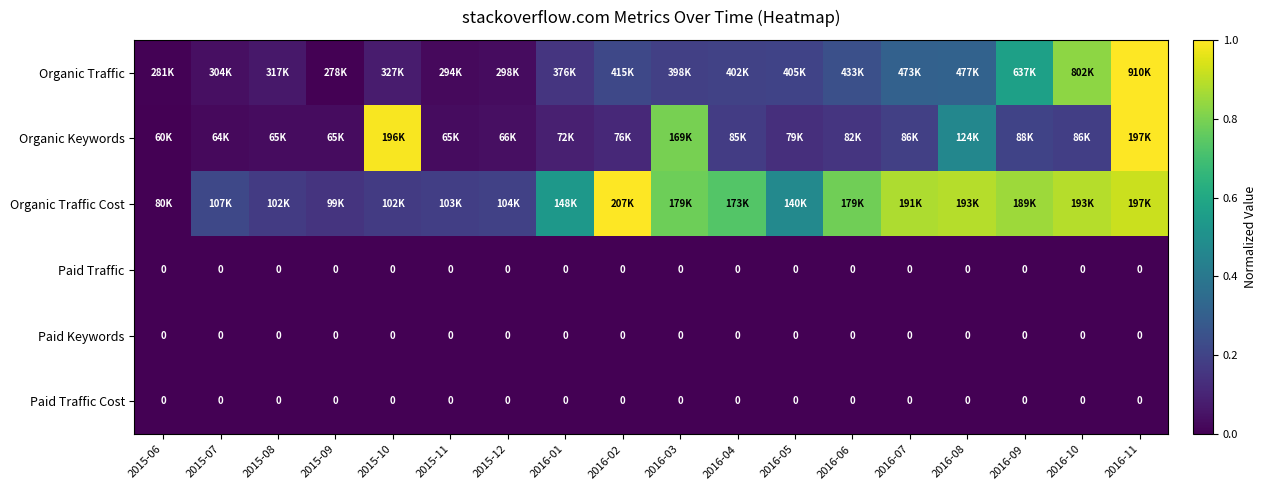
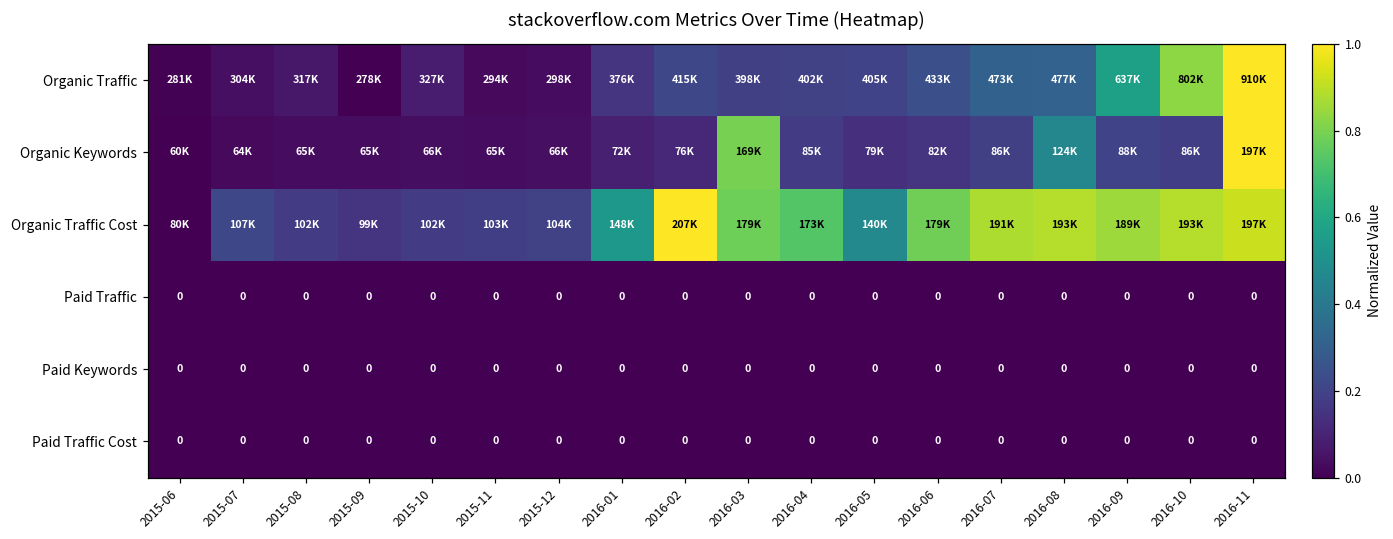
  {
    "Organic Traffic": {
      "2015-06": "281K",
      "2015-07": "304K",
      "2015-08": "317K",
      "2015-09": "278K",
      "2015-10": "327K",
      "2015-11": "294K",
      "2015-12": "298K",
      "2016-01": "376K",
      "2016-02": "415K",
      "2016-03": "398K",
      "2016-04": "402K",
      "2016-05": "405K",
      "2016-06": "433K",
      "2016-07": "473K",
      "2016-08": "477K",
      "2016-09": "637K",
      "2016-10": "802K",
      "2016-11": "910K"
    },
    "Organic Keywords": {
      "2015-06": "60K",
      "2015-07": "64K",
      "2015-08": "65K",
      "2015-09": "65K",
-     "2015-10": "196K",
+     "2015-10": "66K",
      "2015-11": "65K",
      "2015-12": "66K",
      "2016-01": "72K",
      "2016-02": "76K",
      "2016-03": "169K",
      "2016-04": "85K",
      "2016-05": "79K",
      "2016-06": "82K",
      "2016-07": "86K",
      "2016-08": "124K",
      "2016-09": "88K",
      "2016-10": "86K",
      "2016-11": "197K"
    },
    "Organic Traffic Cost": {
      "2015-06": "80K",
      "2015-07": "107K",
      "2015-08": "102K",
      "2015-09": "99K",
      "2015-10": "102K",
      "2015-11": "103K",
      "2015-12": "104K",
      "2016-01": "148K",
      "2016-02": "207K",
      "2016-03": "179K",
      "2016-04": "173K",
      "2016-05": "140K",
      "2016-06": "179K",
      "2016-07": "191K",
      "2016-08": "193K",
      "2016-09": "189K",
      "2016-10": "193K",
      "2016-11": "197K"
    },
    "Paid Traffic": {
      "2015-06": "0",
      "2015-07": "0",
      "2015-08": "0",
      "2015-09": "0",
      "2015-10": "0",
      "2015-11": "0",
      "2015-12": "0",
      "2016-01": "0",
      "2016-02": "0",
      "2016-03": "0",
      "2016-04": "0",
      "2016-05": "0",
      "2016-06": "0",
      "2016-07": "0",
      "2016-08": "0",
      "2016-09": "0",
      "2016-10": "0",
      "2016-11": "0"
    },
    "Paid Keywords": {
      "2015-06": "0",
      "2015-07": "0",
      "2015-08": "0",
      "2015-09": "0",
      "2015-10": "0",
      "2015-11": "0",
      "2015-12": "0",
      "2016-01": "0",
      "2016-02": "0",
      "2016-03": "0",
      "2016-04": "0",
      "2016-05": "0",
      "2016-06": "0",
      "2016-07": "0",
      "2016-08": "0",
      "2016-09": "0",
      "2016-10": "0",
      "2016-11": "0"
    },
    "Paid Traffic Cost": {
      "2015-06": "0",
      "2015-07": "0",
      "2015-08": "0",
      "2015-09": "0",
      "2015-10": "0",
      "2015-11": "0",
      "2015-12": "0",
      "2016-01": "0",
      "2016-02": "0",
      "2016-03": "0",
      "2016-04": "0",
      "2016-05": "0",
      "2016-06": "0",
      "2016-07": "0",
      "2016-08": "0",
      "2016-09": "0",
      "2016-10": "0",
      "2016-11": "0"
    }
  }
